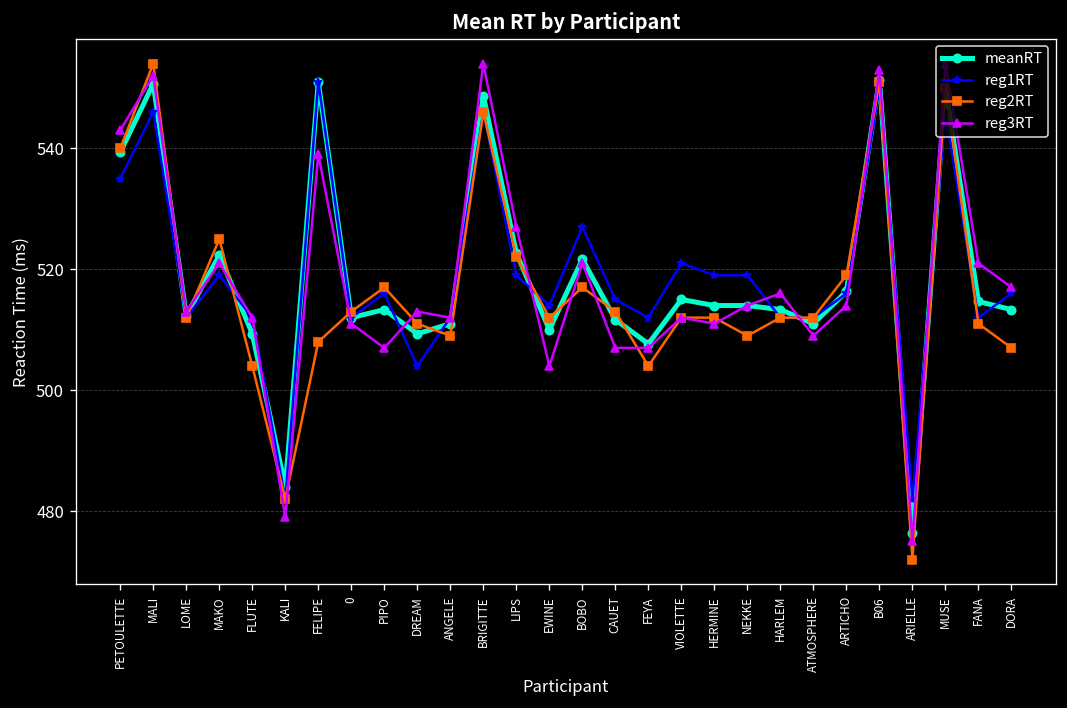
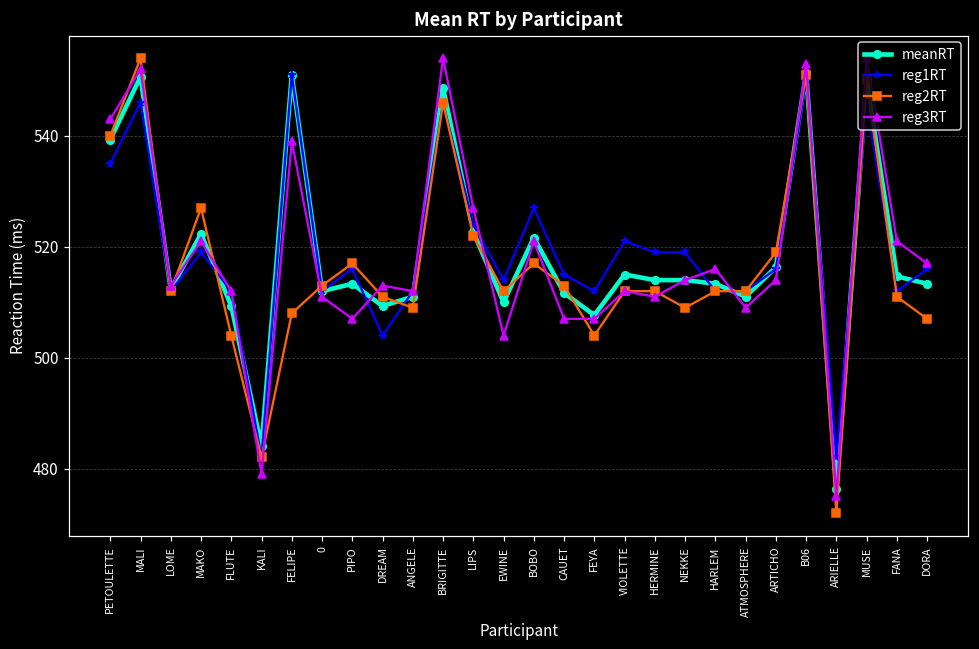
  {
    "meanRT": {
      "PETOULETTE": 539,
      "MALI": 551,
      "MAKO": 522,
      "FLUTE": 509,
      "KALI": 484,
      "PIPO": 513,
      "DREAM": 509,
      "ANGELE": 511,
      "BRIGITTE": 549,
      "LIPS": 523,
      "EWINE": 510,
      "BOBO": 522,
      "CAUET": 512,
      "FEYA": 508,
      "VIOLETTE": 515,
      "HERMINE": 514,
      "HARLEM": 513,
      "ATMOSPHERE": 511,
      "ARIELLE": 476,
      "FANA": 515,
      "DORA": 513
    },
    "reg1RT": {
      "PETOULETTE": 535,
      "MALI": 546,
      "MAKO": 519,
      "PIPO": 516,
      "DREAM": 504,
-     "LIPS": 519,
+     "LIPS": 524,
      "EWINE": 514,
      "BOBO": 527,
      "CAUET": 515,
      "FEYA": 512,
      "VIOLETTE": 521,
      "HERMINE": 519,
      "NEKKE": 519,
      "B06": 550,
      "ARIELLE": 482,
      "FANA": 512,
      "DORA": 516
    },
    "reg2RT": {
      "PETOULETTE": 540,
      "MALI": 554,
-     "MAKO": 525,
+     "MAKO": 527,
      "FLUTE": 504,
      "FELIPE": 508,
      "0": 513,
      "PIPO": 517,
      "DREAM": 511,
      "ANGELE": 509,
      "LIPS": 522,
      "EWINE": 512,
      "BOBO": 517,
      "CAUET": 513,
      "FEYA": 504,
      "HERMINE": 512,
      "NEKKE": 509,
      "ARTICHO": 519,
      "ARIELLE": 472,
      "FANA": 511,
      "DORA": 507
    },
    "reg3RT": {
      "PETOULETTE": 543,
      "MALI": 552,
      "LOME": 513,
      "MAKO": 521,
      "KALI": 479,
      "FELIPE": 539,
      "0": 511,
      "PIPO": 507,
      "DREAM": 513,
      "BRIGITTE": 554,
      "LIPS": 527,
      "EWINE": 504,
      "BOBO": 521,
      "CAUET": 507,
      "FEYA": 507,
      "HERMINE": 511,
      "HARLEM": 516,
      "ATMOSPHERE": 509,
      "ARTICHO": 514,
      "B06": 553,
      "ARIELLE": 475,
      "FANA": 521,
      "DORA": 517
    }
  }
